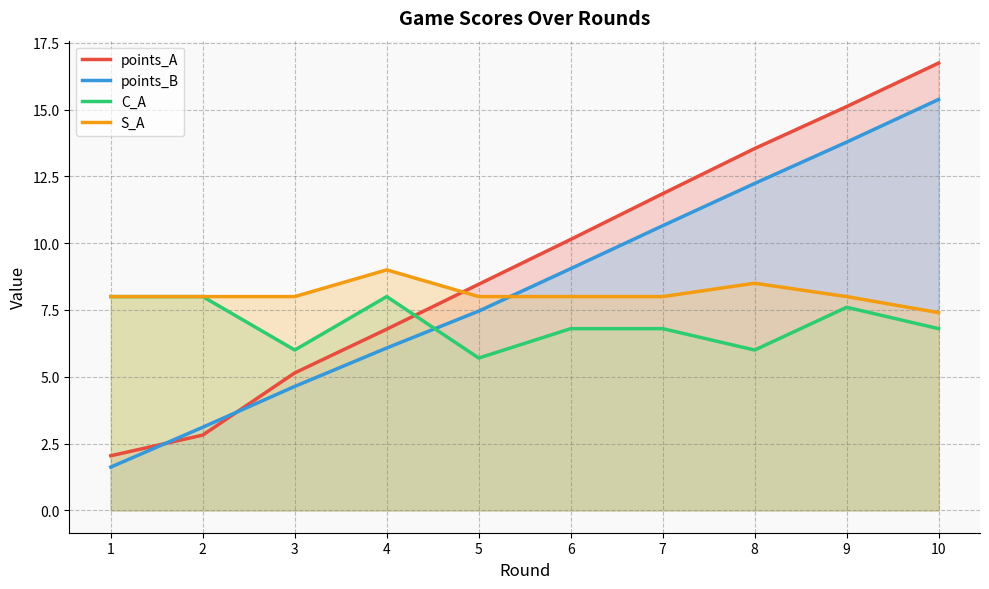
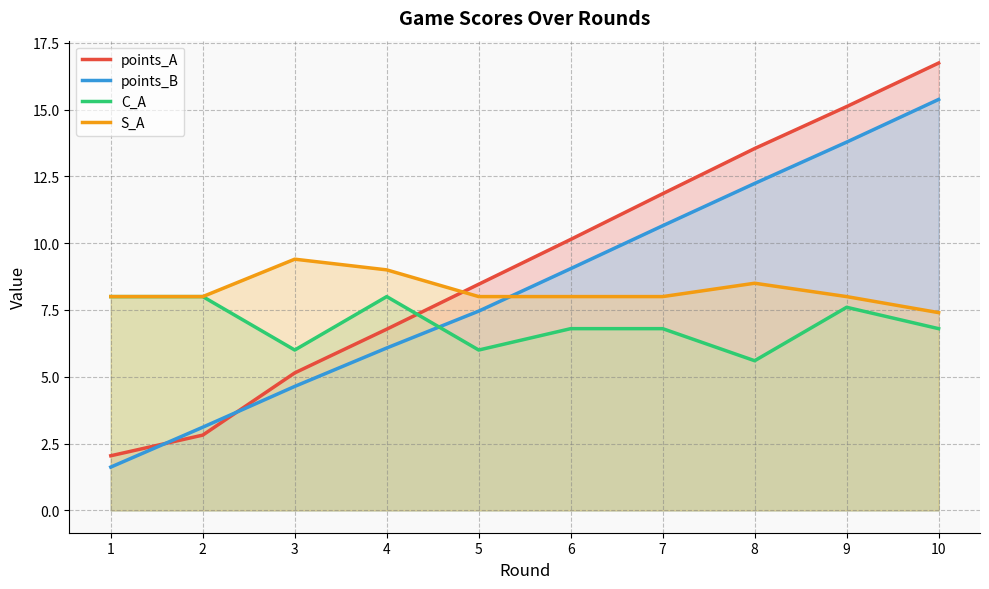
  {
    "points_A": {
      "1": 2.0,
      "2": 2.8,
      "3": 5.1,
      "4": 6.8,
      "5": 8.5,
      "6": 10.1,
      "7": 11.9,
      "8": 13.5,
      "9": 15.1,
      "10": 16.7
    },
    "points_B": {
      "1": 1.6,
      "2": 3.1,
      "3": 4.6,
      "4": 6.1,
      "5": 7.5,
      "6": 9.0,
      "7": 10.7,
      "8": 12.2,
      "9": 13.8,
      "10": 15.4
    },
    "C_A": {
      "3": 6.0,
      "4": 8.0,
-     "5": 5.7,
+     "5": 6.0,
      "6": 6.8,
      "7": 6.8,
-     "8": 6.0,
+     "8": 5.6,
      "9": 7.6,
      "10": 6.8
    },
    "S_A": {
-     "3": 8.0,
+     "3": 9.4,
      "4": 9.0,
      "5": 8.0,
      "6": 8.0,
      "7": 8.0,
      "8": 8.5,
      "9": 8.0,
      "10": 7.4
    }
  }
